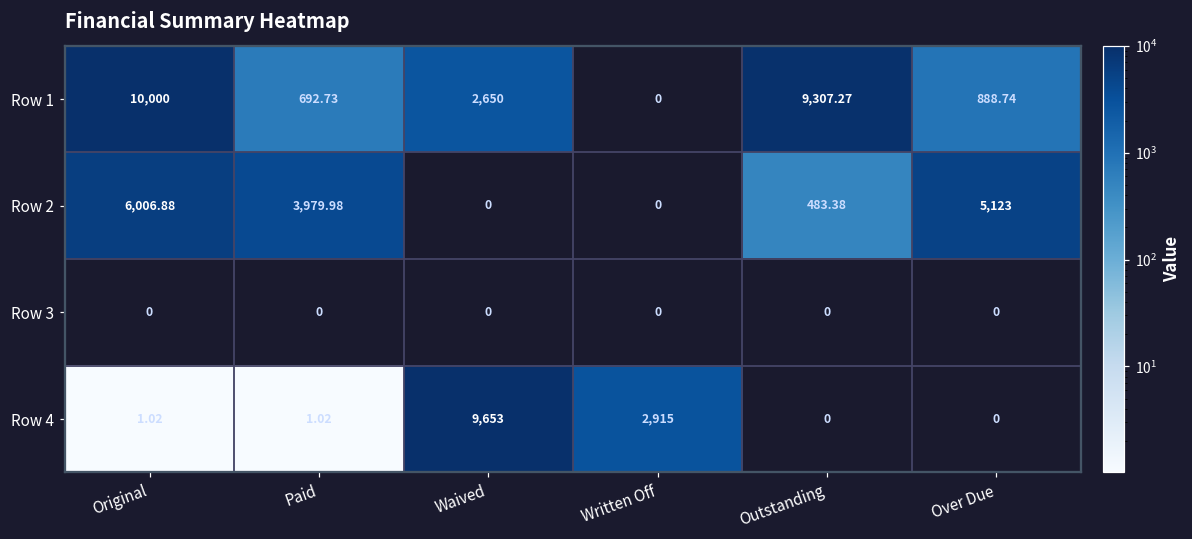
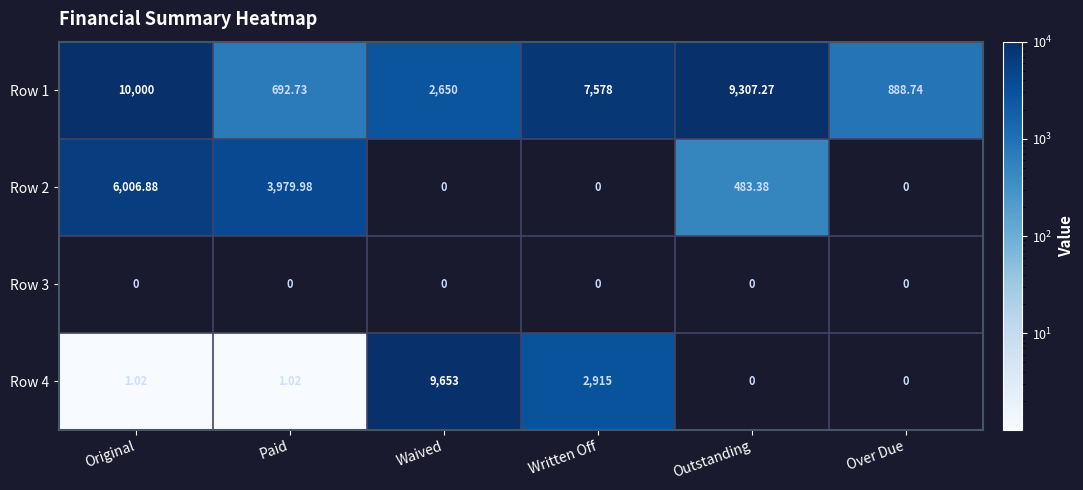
  {
    "Row 1": {
      "Original": "10,000",
      "Paid": "692.73",
      "Waived": "2,650",
-     "Written Off": "0",
+     "Written Off": "7,578",
      "Outstanding": "9,307.27",
      "Over Due": "888.74"
    },
    "Row 2": {
      "Original": "6,006.88",
      "Paid": "3,979.98",
      "Waived": "0",
      "Written Off": "0",
      "Outstanding": "483.38",
-     "Over Due": "5,123"
+     "Over Due": "0"
    },
    "Row 3": {
      "Original": "0",
      "Paid": "0",
      "Waived": "0",
      "Written Off": "0",
      "Outstanding": "0",
      "Over Due": "0"
    },
    "Row 4": {
      "Waived": "9,653",
      "Written Off": "2,915",
      "Outstanding": "0",
      "Over Due": "0"
    }
  }
